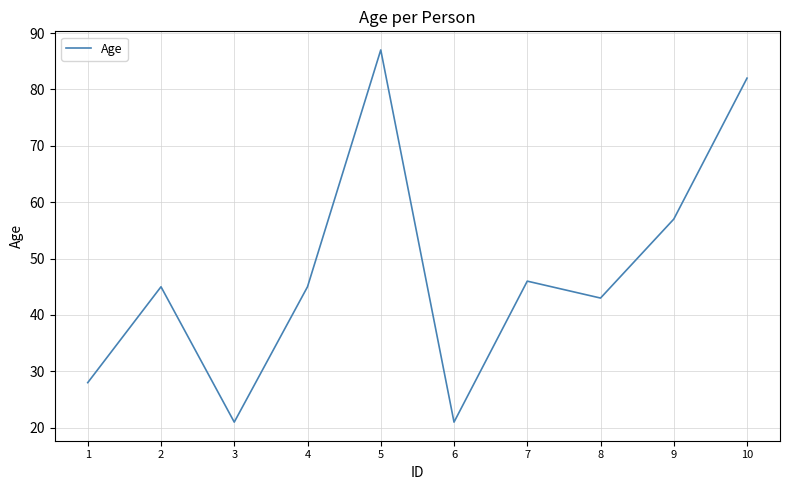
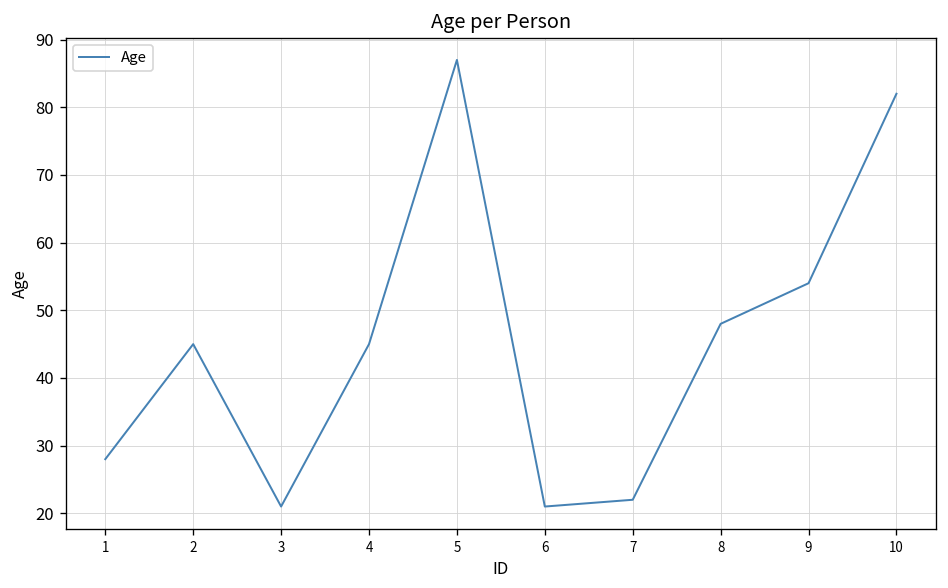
  {
    "1": 28,
    "2": 45,
    "3": 21,
    "4": 45,
    "5": 87,
    "6": 21,
-   "7": 46,
-   "8": 43,
-   "9": 57,
+   "7": 22,
+   "8": 48,
+   "9": 54,
    "10": 82
  }
